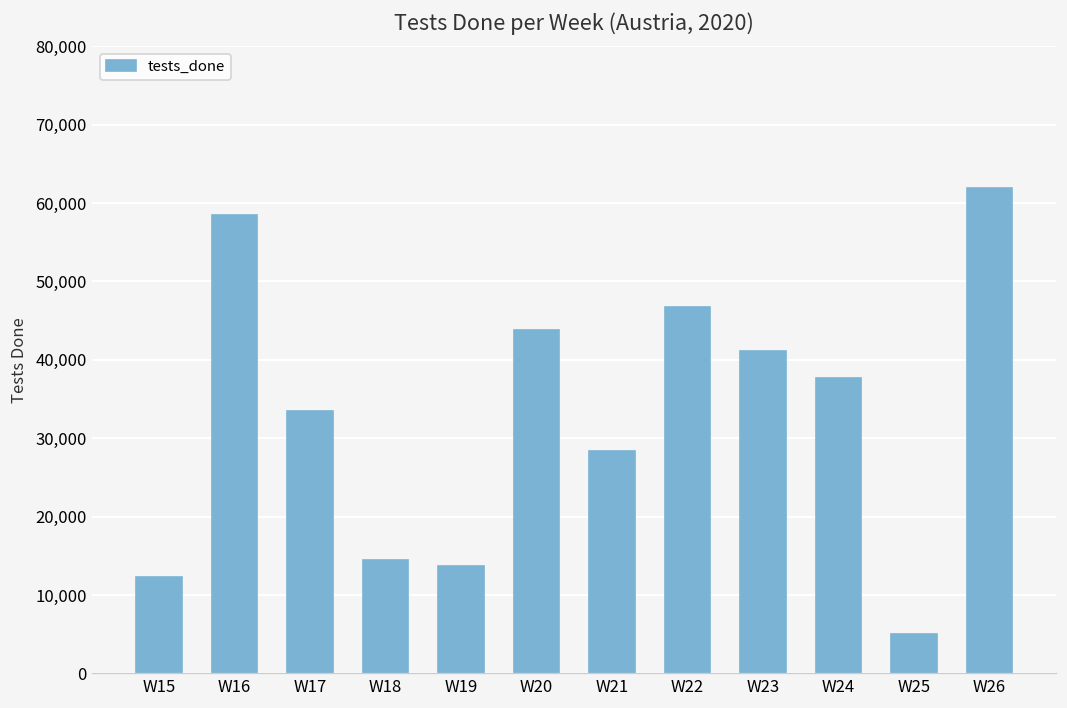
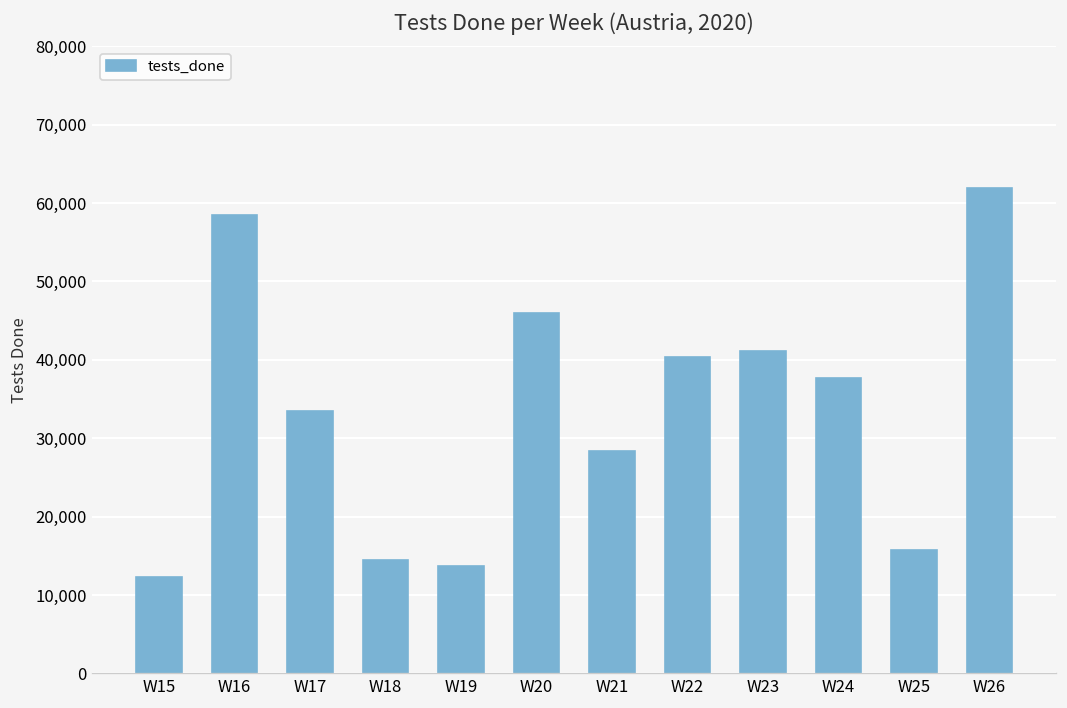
  {
    "W15": "12,000",
    "W16": "58,000",
    "W17": "33,000",
    "W18": "14,000",
    "W19": "14,000",
-   "W20": "44,000",
+   "W20": "46,000",
    "W21": "28,000",
-   "W22": "47,000",
+   "W22": "40,000",
    "W23": "41,000",
    "W24": "38,000",
-   "W25": "5,000",
+   "W25": "16,000",
    "W26": "62,000"
  }
